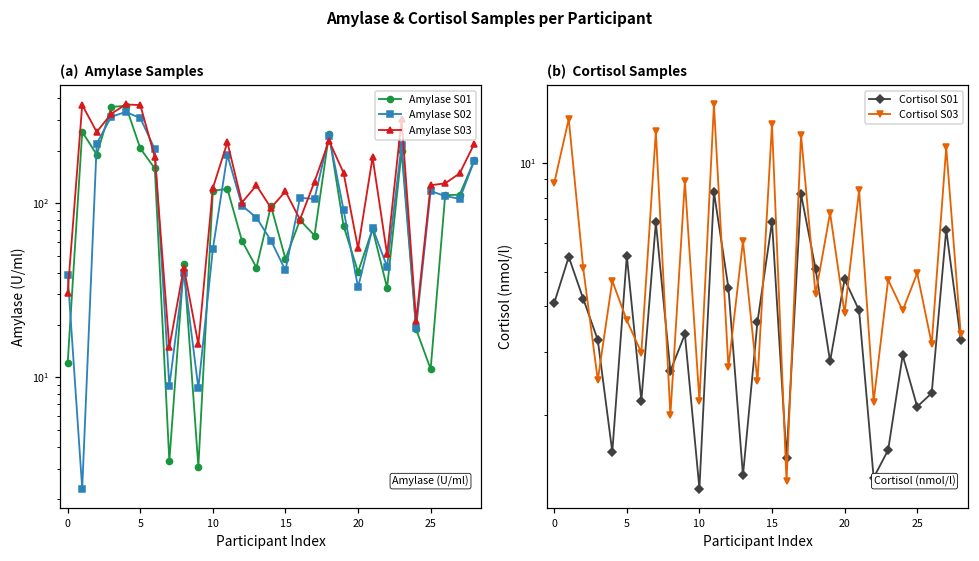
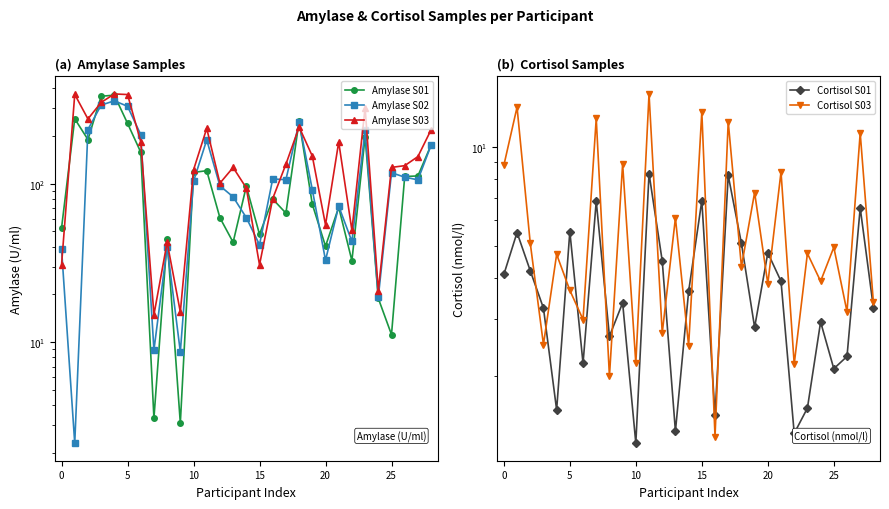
  {
    "(a) Amylase Samples": {
      "Amylase S01": {
-       "0": 12,
-       "5": 210,
+       "0": 52,
+       "5": 240,
        "15": 48,
        "20": 40,
        "25": 11
      },
      "Amylase S02": {
        "0": 39,
        "5": 310,
-       "10": 55,
+       "10": 100,
        "15": 41,
        "20": 33,
        "25": 120
      },
      "Amylase S03": {
        "0": 31,
        "5": 370,
-       "15": 120,
+       "15": 31,
        "20": 55,
        "25": 130
      }
    }
  }
